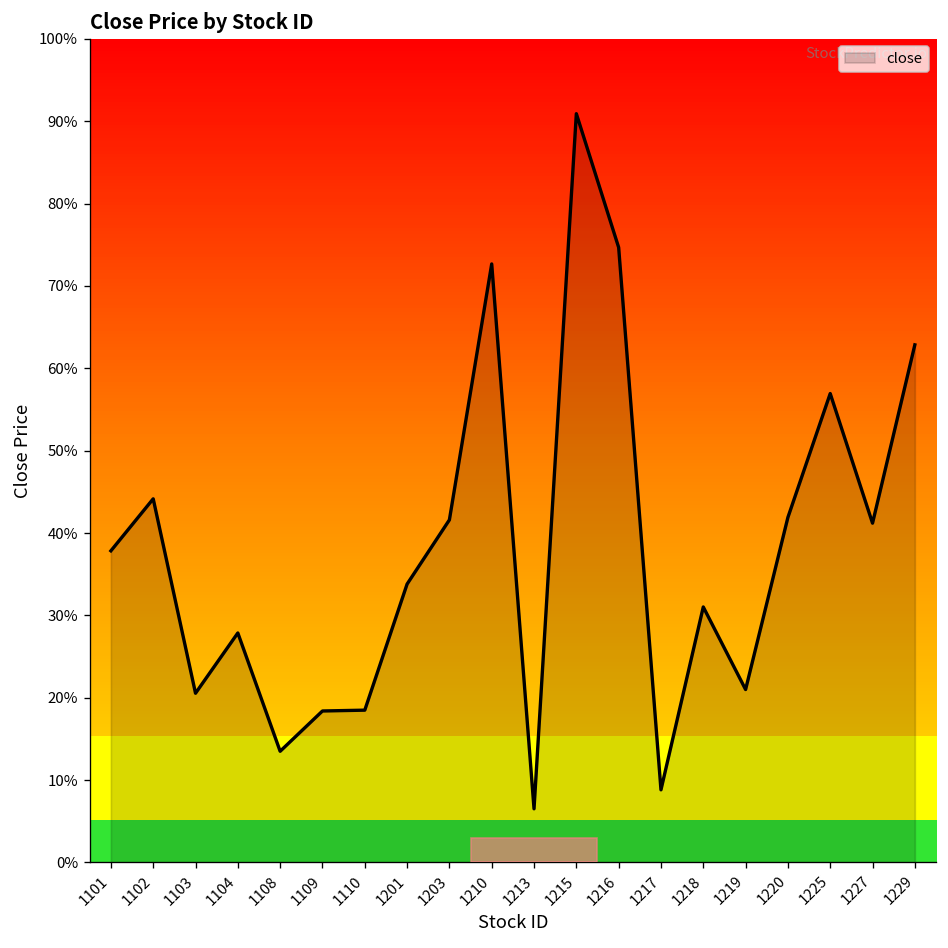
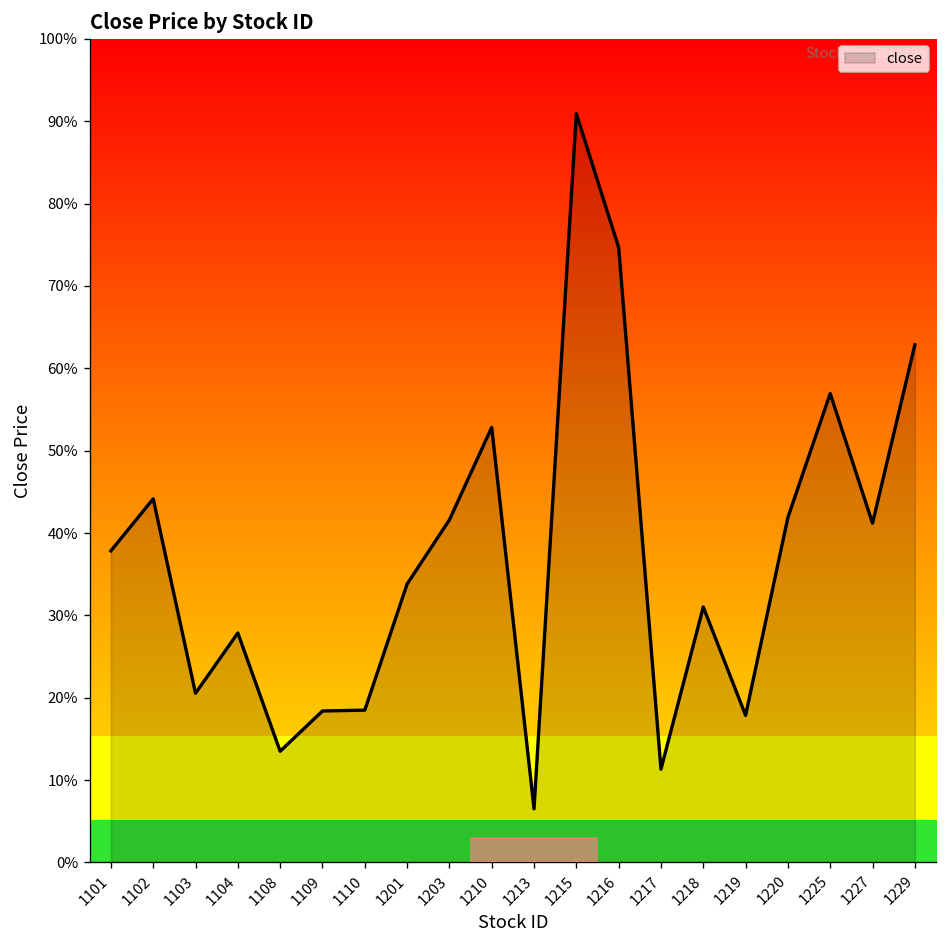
  {
    "1101": "38%",
    "1102": "44%",
    "1103": "21%",
    "1104": "28%",
    "1108": "13%",
    "1109": "18%",
    "1110": "18%",
    "1201": "34%",
    "1203": "42%",
-   "1210": "73%",
+   "1210": "53%",
    "1213": "7%",
    "1215": "91%",
    "1216": "75%",
-   "1217": "9%",
+   "1217": "11%",
    "1218": "31%",
-   "1219": "21%",
+   "1219": "18%",
    "1220": "42%",
    "1225": "57%",
    "1227": "41%",
    "1229": "63%"
  }
